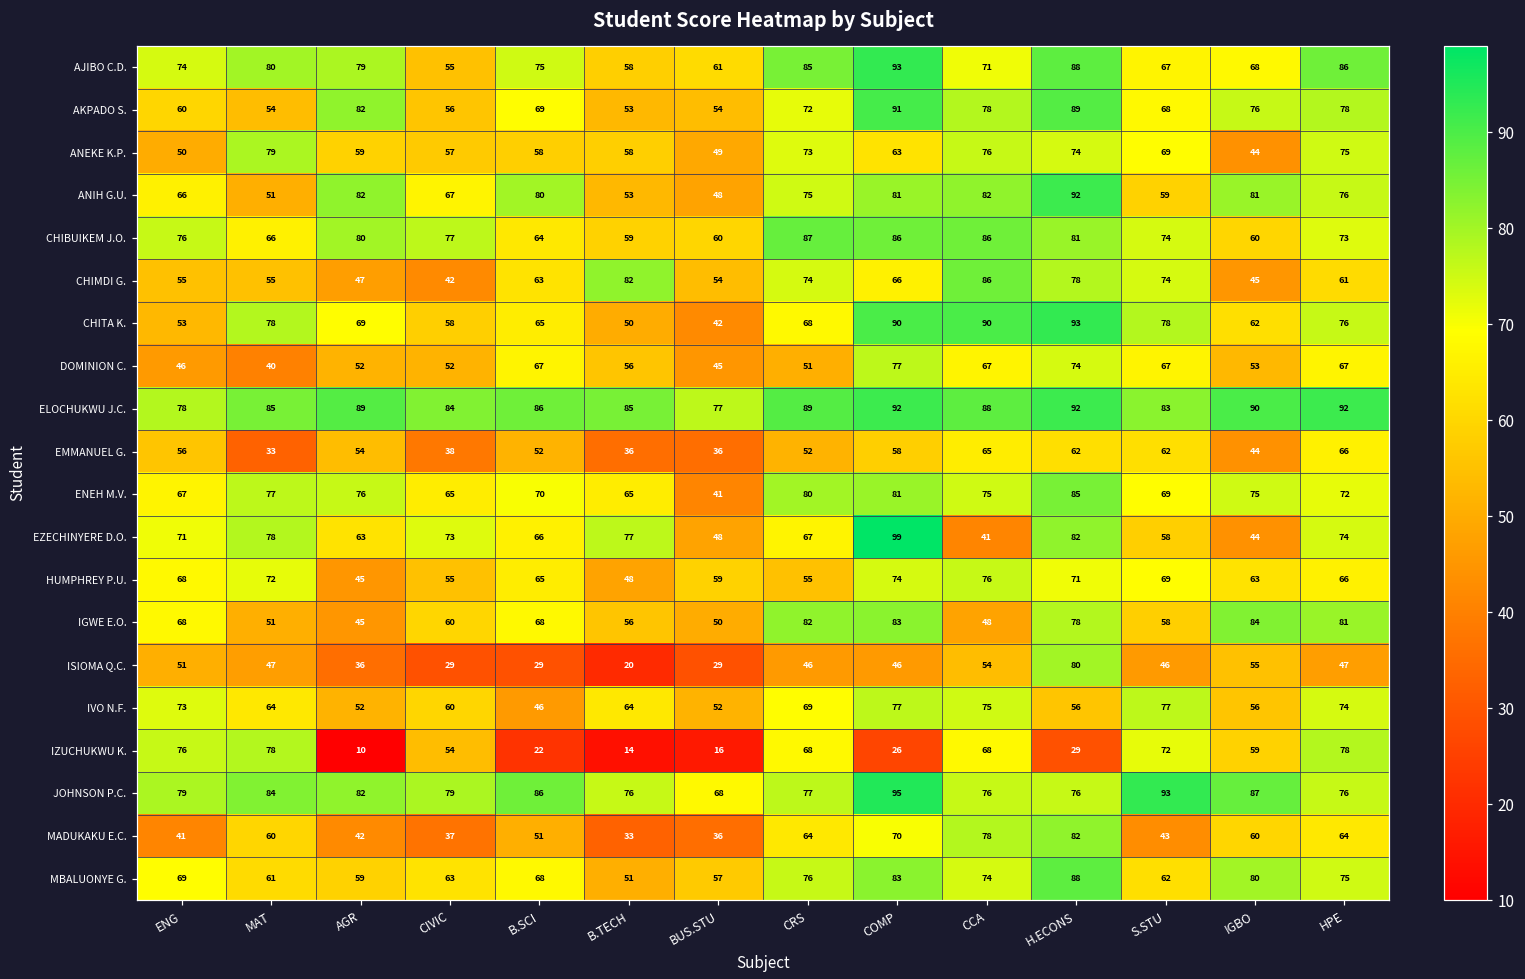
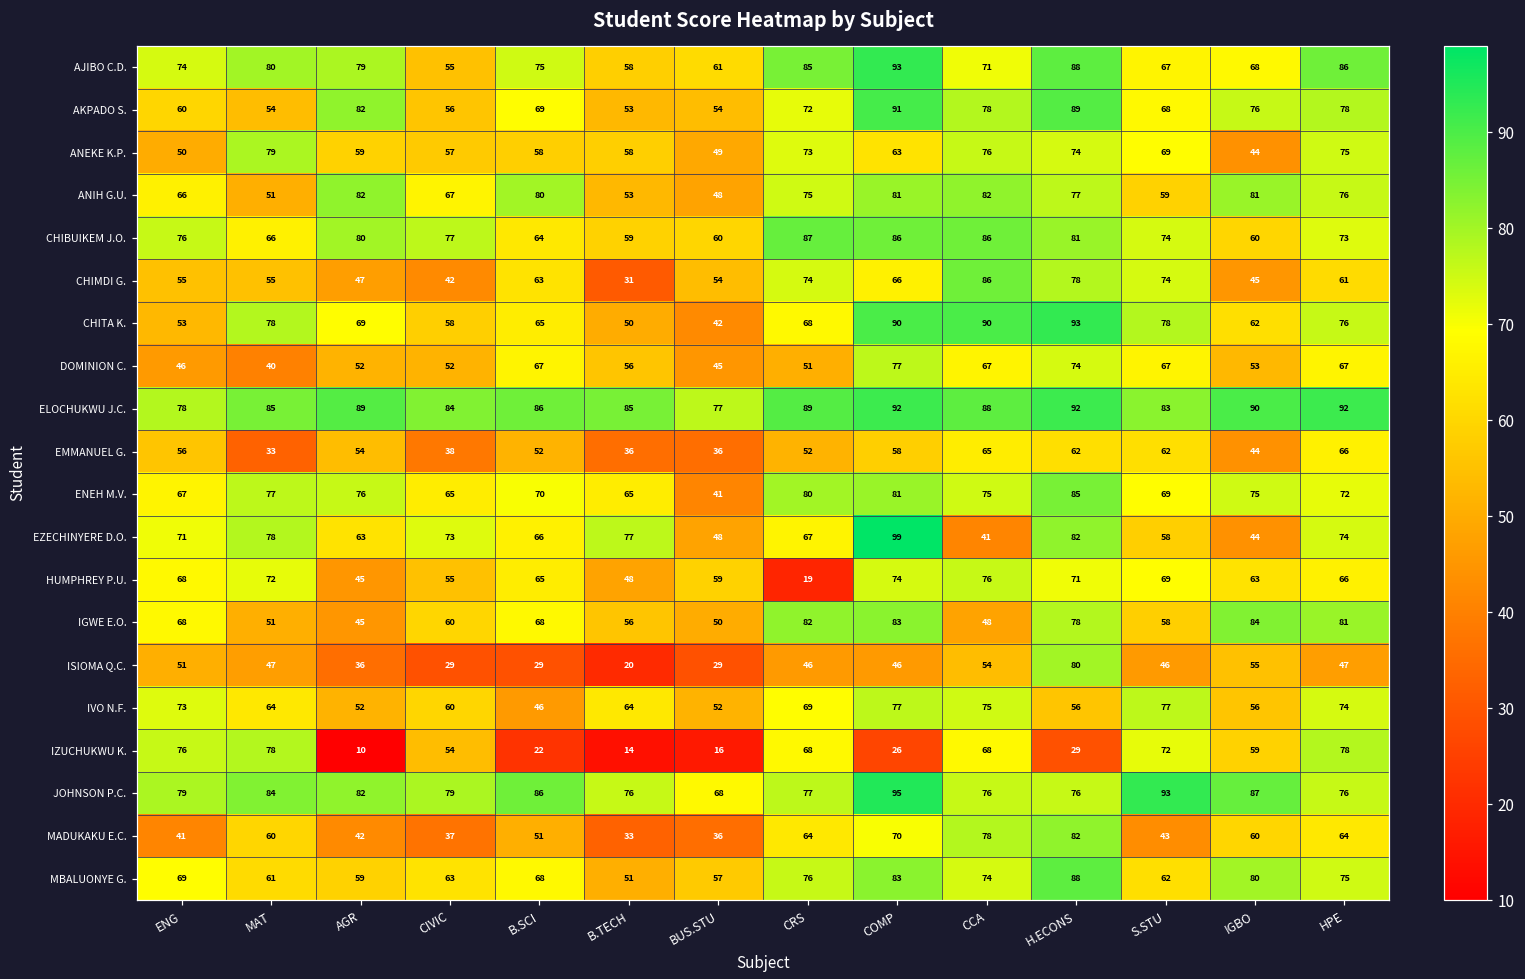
  {
    "ANIH G.U.": {
      "ENG": 66,
      "MAT": 51,
      "AGR": 82,
      "CIVIC": 67,
      "B.SCI": 80,
      "B.TECH": 53,
      "BUS.STU": 48,
      "CRS": 75,
      "COMP": 81,
      "CCA": 82,
-     "H.ECONS": 92,
+     "H.ECONS": 77,
      "S.STU": 59,
      "IGBO": 81,
      "HPE": 76
    },
    "CHIMDI G.": {
      "ENG": 55,
      "MAT": 55,
      "AGR": 47,
      "CIVIC": 42,
      "B.SCI": 63,
-     "B.TECH": 82,
+     "B.TECH": 31,
      "BUS.STU": 54,
      "CRS": 74,
      "COMP": 66,
      "CCA": 86,
      "H.ECONS": 78,
      "S.STU": 74,
      "IGBO": 45,
      "HPE": 61
    },
    "HUMPHREY P.U.": {
      "ENG": 68,
      "MAT": 72,
      "AGR": 45,
      "CIVIC": 55,
      "B.SCI": 65,
      "B.TECH": 48,
      "BUS.STU": 59,
-     "CRS": 55,
+     "CRS": 19,
      "COMP": 74,
      "CCA": 76,
      "H.ECONS": 71,
      "S.STU": 69,
      "IGBO": 63,
      "HPE": 66
    }
  }
